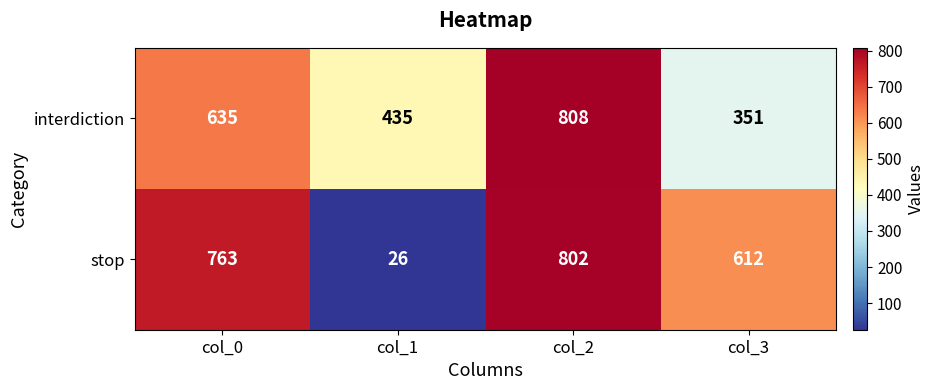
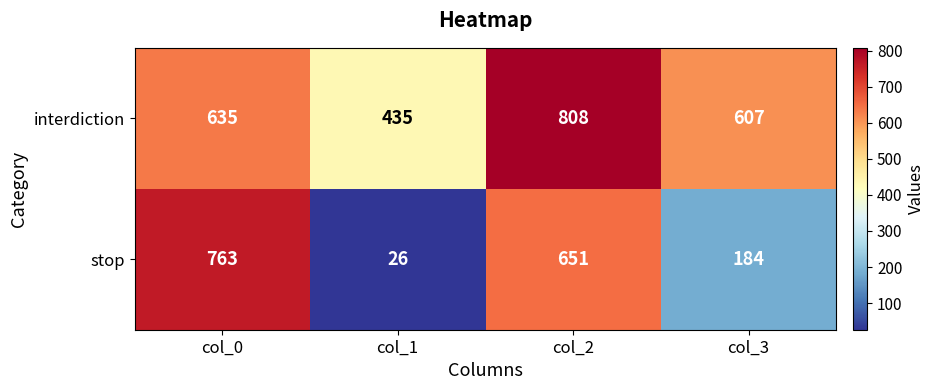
  {
    "interdiction": {
      "col_0": 635,
      "col_1": 435,
      "col_2": 808,
-     "col_3": 351
+     "col_3": 607
    },
    "stop": {
      "col_0": 763,
      "col_1": 26,
-     "col_2": 802,
-     "col_3": 612
+     "col_2": 651,
+     "col_3": 184
    }
  }
